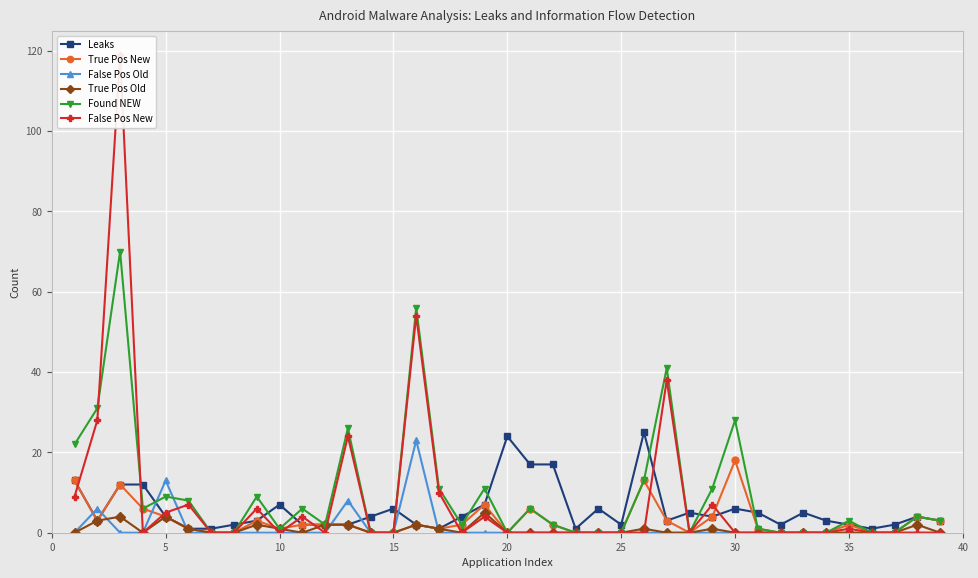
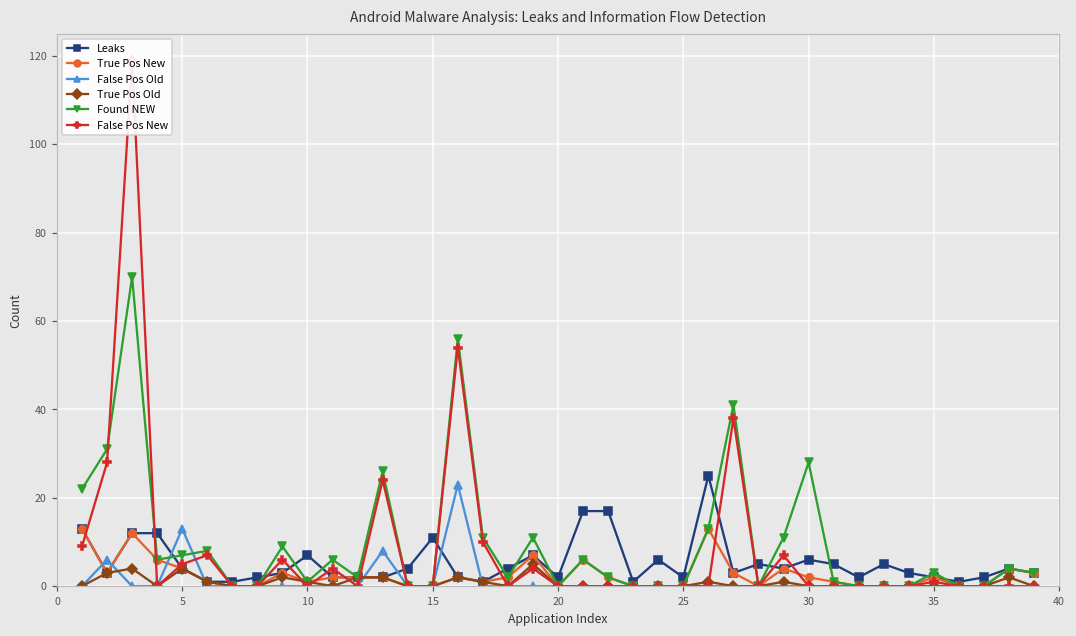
  {
    "Leaks": {
      "10": 7,
-     "15": 6,
-     "20": 24,
+     "15": 11,
+     "20": 2,
      "25": 2,
      "30": 6
    },
    "True Pos New": {
-     "30": 18
+     "30": 2
    },
    "False Pos Old": {
      "5": 13
    },
    "Found NEW": {
-     "5": 9,
+     "5": 7,
      "30": 28,
      "35": 3
    },
    "False Pos New": {
      "5": 5,
      "35": 1
    }
  }
